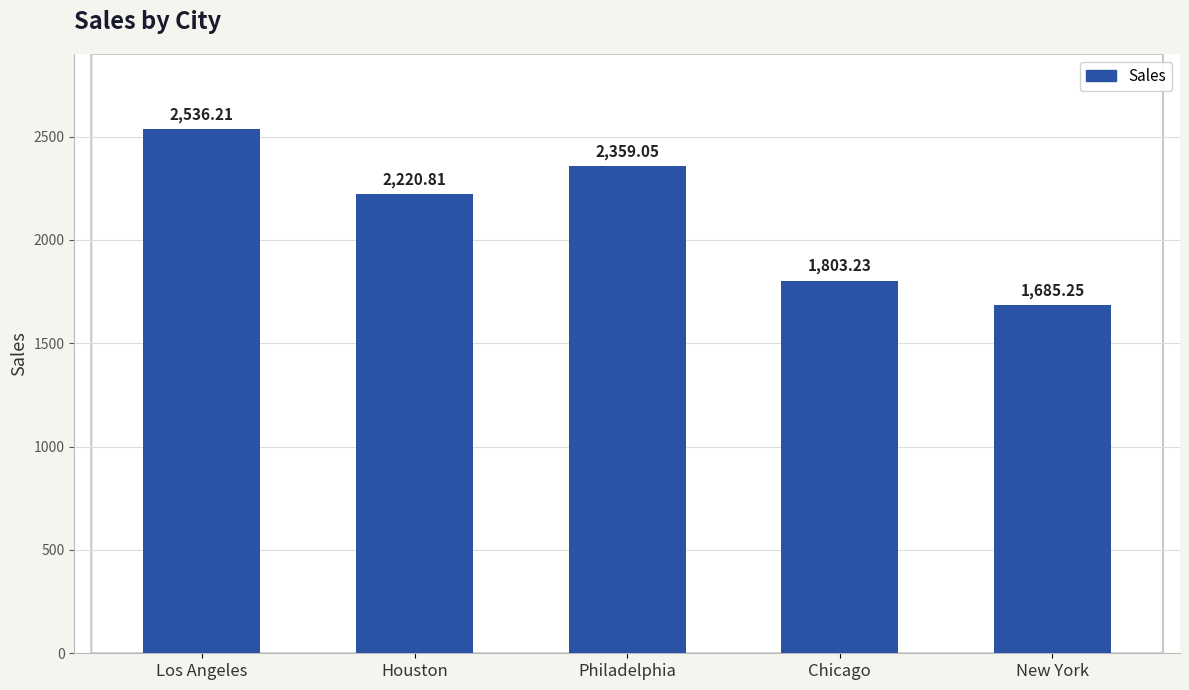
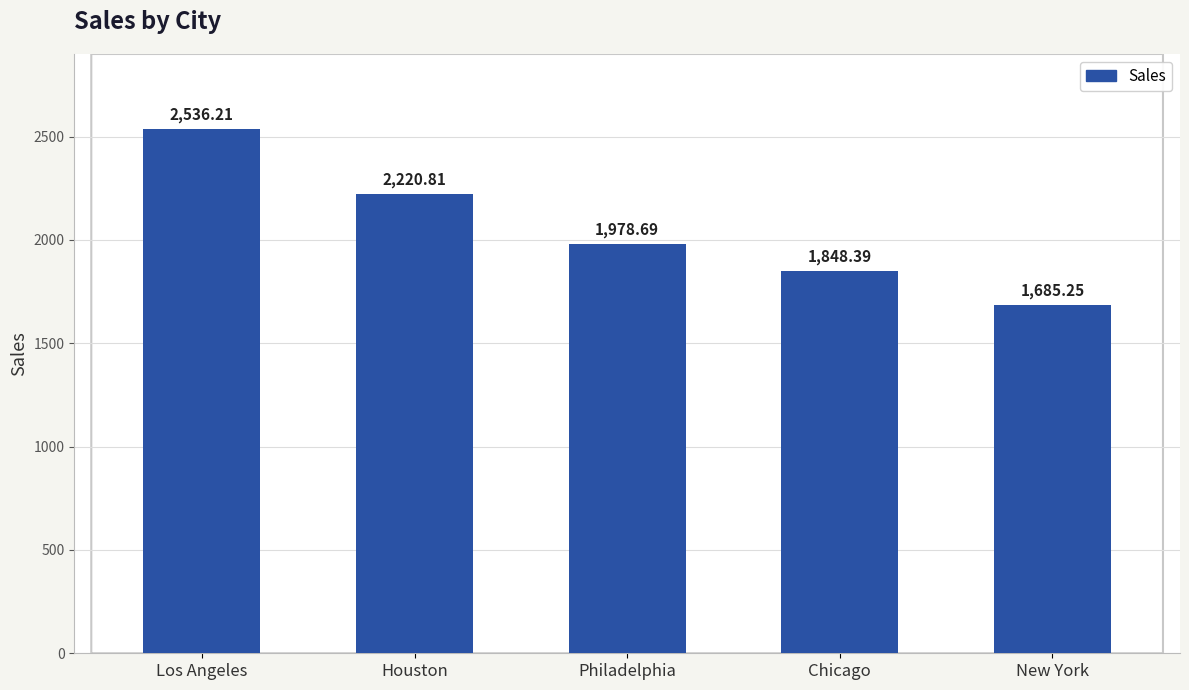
  {
    "Los Angeles": "2,536.21",
    "Houston": "2,220.81",
-   "Philadelphia": "2,359.05",
-   "Chicago": "1,803.23",
+   "Philadelphia": "1,978.69",
+   "Chicago": "1,848.39",
    "New York": "1,685.25"
  }
